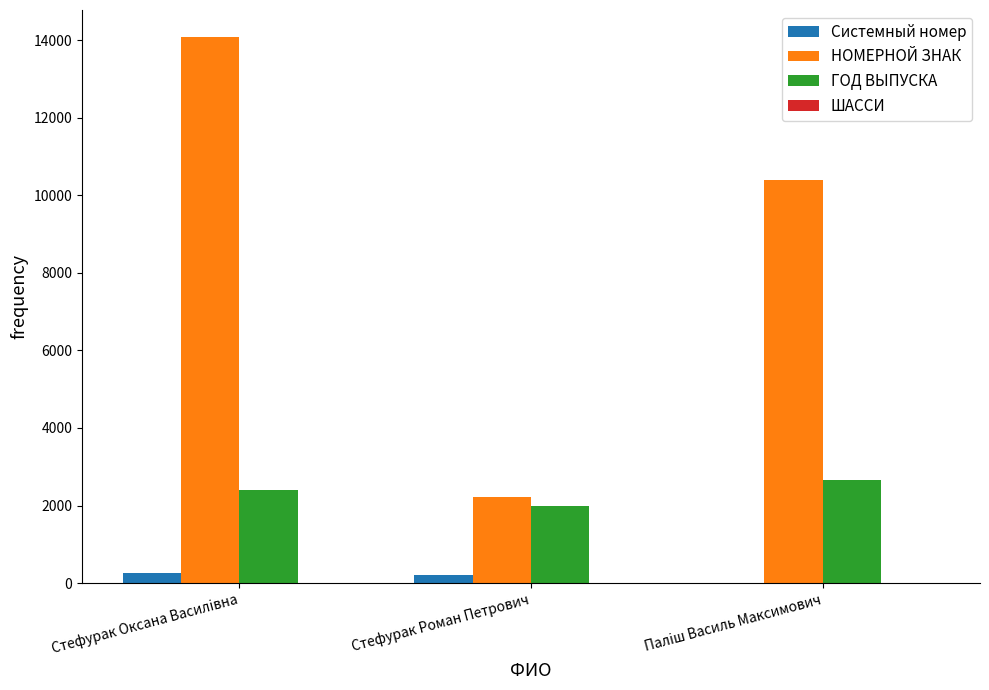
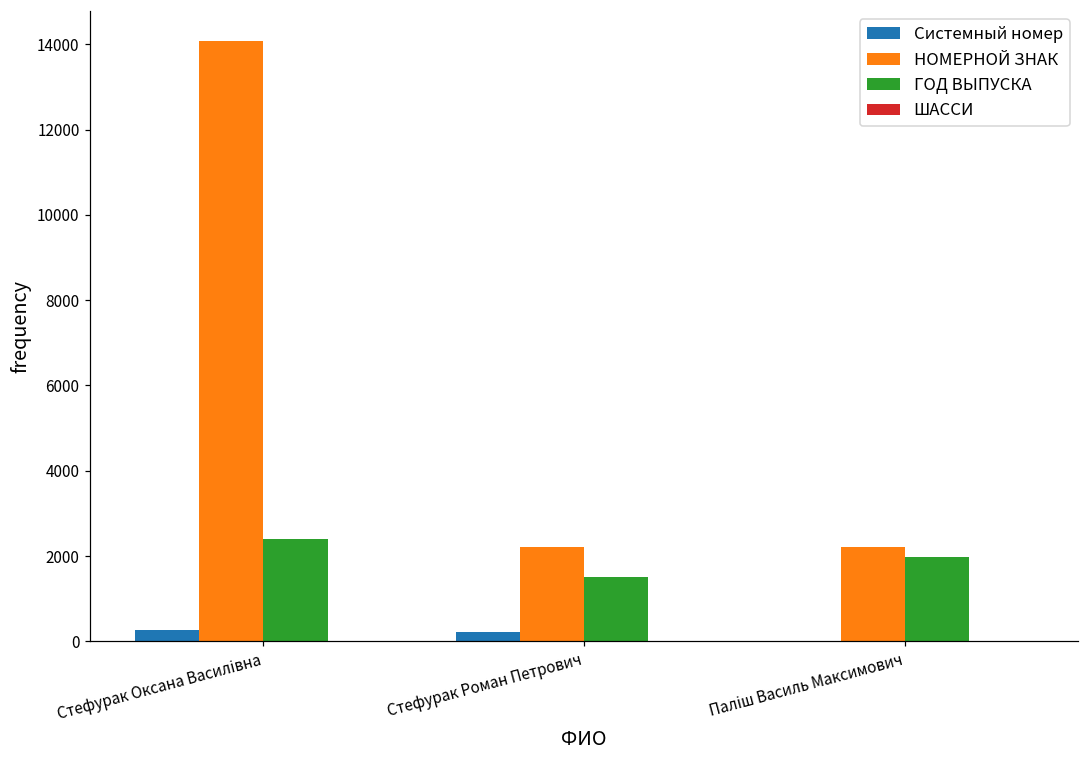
  {
    "Системный номер": {
      "Стефурак Оксана Василівна": 300,
      "Стефурак Роман Петрович": 200
    },
    "НОМЕРНОЙ ЗНАК": {
      "Стефурак Оксана Василівна": 14100,
      "Стефурак Роман Петрович": 2200,
-     "Паліш Василь Максимович": 10400
+     "Паліш Василь Максимович": 2200
    },
    "ГОД ВЫПУСКА": {
      "Стефурак Оксана Василівна": 2400,
-     "Стефурак Роман Петрович": 2000,
-     "Паліш Василь Максимович": 2600
+     "Стефурак Роман Петрович": 1500,
+     "Паліш Василь Максимович": 2000
    },
    "ШАССИ": {
      "Стефурак Оксана Василівна": 0,
      "Стефурак Роман Петрович": 0,
      "Паліш Василь Максимович": 0
    }
  }
